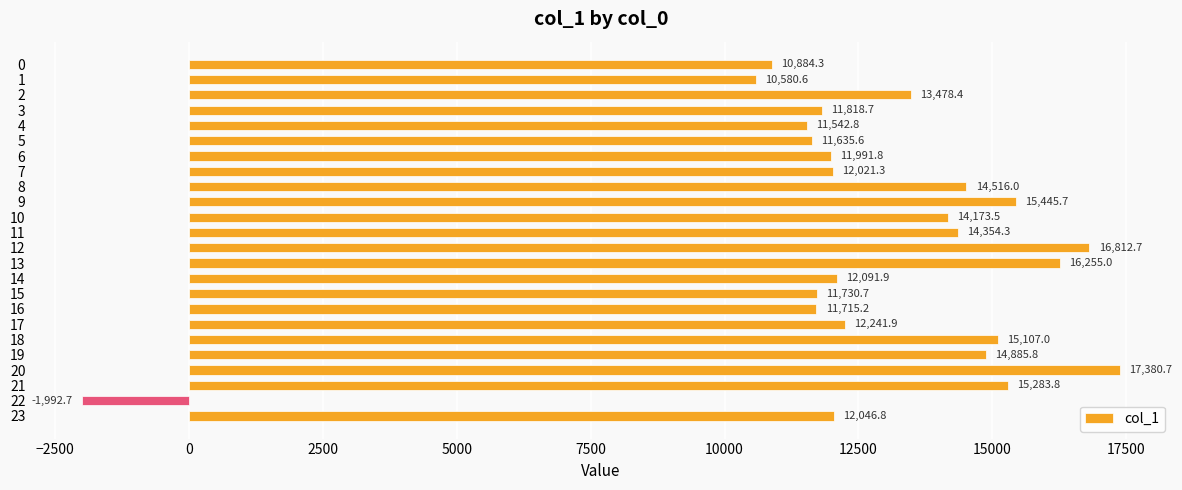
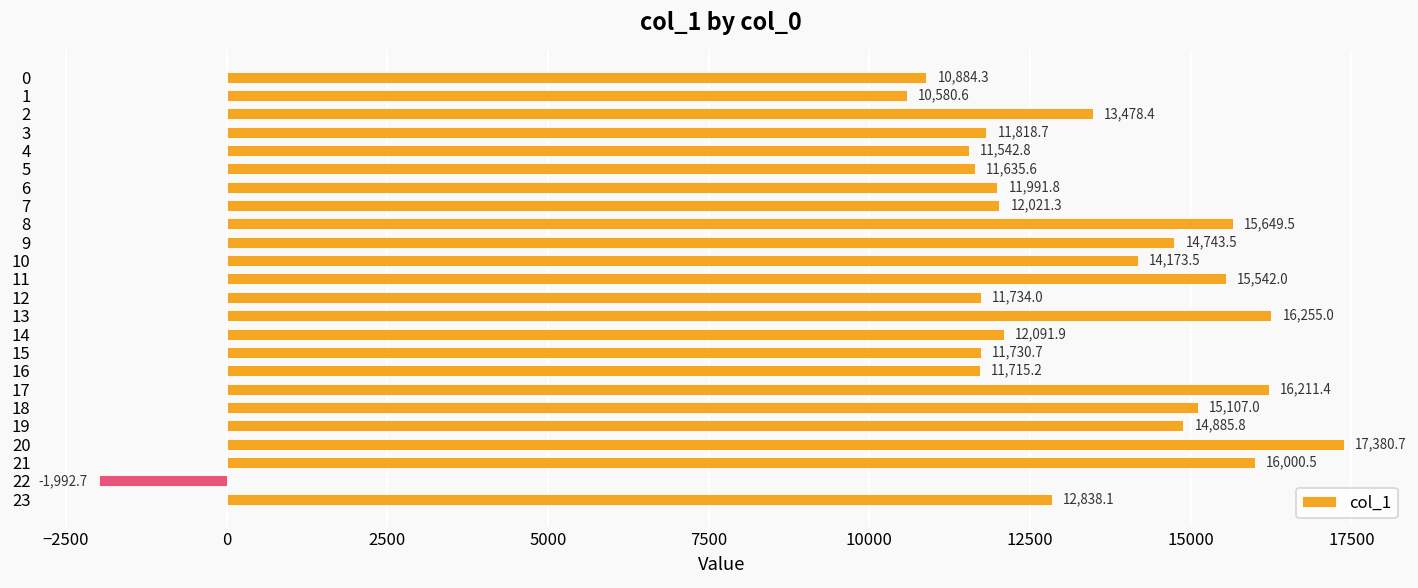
  {
    "0": "10,884.3",
    "1": "10,580.6",
    "2": "13,478.4",
    "3": "11,818.7",
    "4": "11,542.8",
    "5": "11,635.6",
    "6": "11,991.8",
    "7": "12,021.3",
-   "8": "14,516.0",
-   "9": "15,445.7",
+   "8": "15,649.5",
+   "9": "14,743.5",
    "10": "14,173.5",
-   "11": "14,354.3",
-   "12": "16,812.7",
+   "11": "15,542.0",
+   "12": "11,734.0",
    "13": "16,255.0",
    "14": "12,091.9",
    "15": "11,730.7",
    "16": "11,715.2",
-   "17": "12,241.9",
+   "17": "16,211.4",
    "18": "15,107.0",
    "19": "14,885.8",
    "20": "17,380.7",
-   "21": "15,283.8",
+   "21": "16,000.5",
    "22": "-1,992.7",
-   "23": "12,046.8"
+   "23": "12,838.1"
  }
